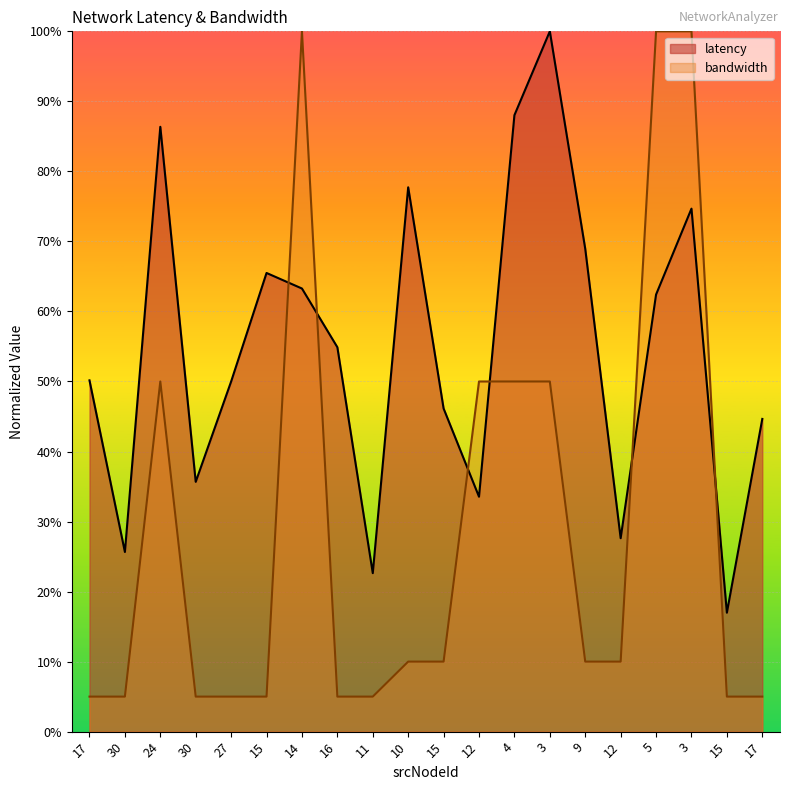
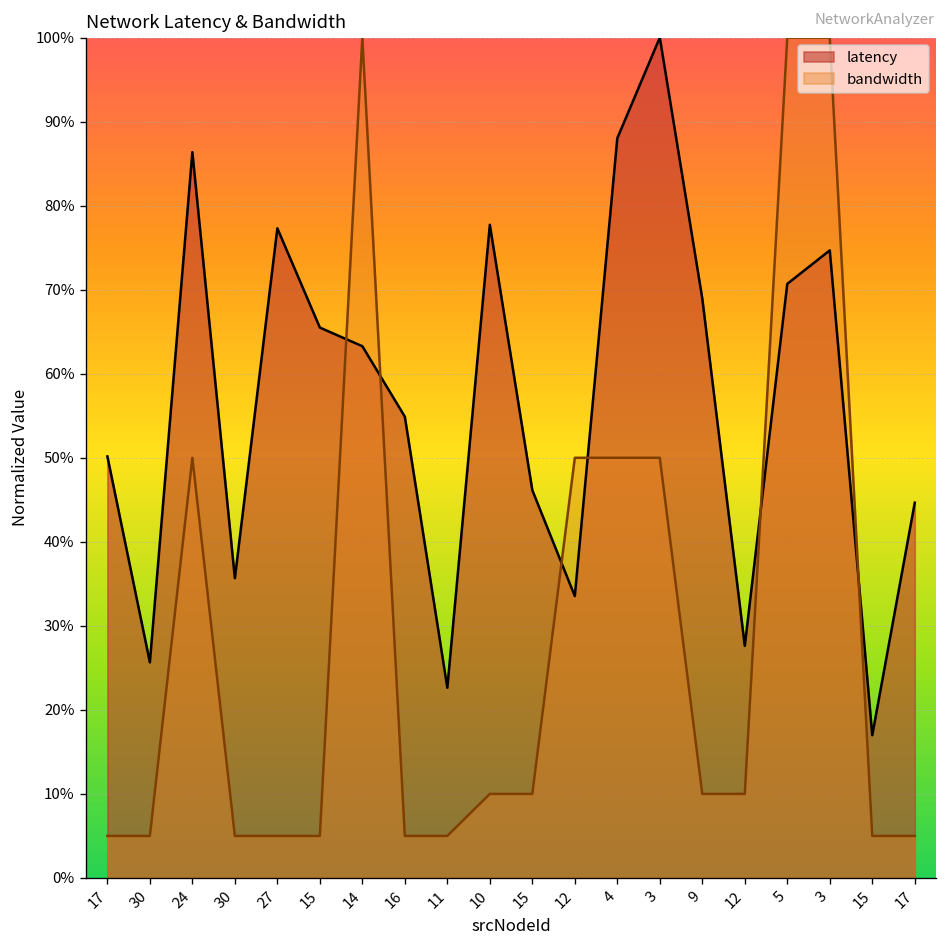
  {
    "latency": {
      "24": "86%",
-     "27": "50%",
+     "27": "77%",
      "14": "63%",
      "16": "55%",
      "11": "23%",
      "10": "78%",
      "4": "88%",
      "9": "69%",
-     "5": "62%"
+     "5": "71%"
    },
    "bandwidth": {
      "24": "50%",
      "27": "5%",
      "14": "100%",
      "16": "5%",
      "11": "5%",
      "10": "10%",
      "4": "50%",
      "9": "10%",
      "5": "100%"
    }
  }
